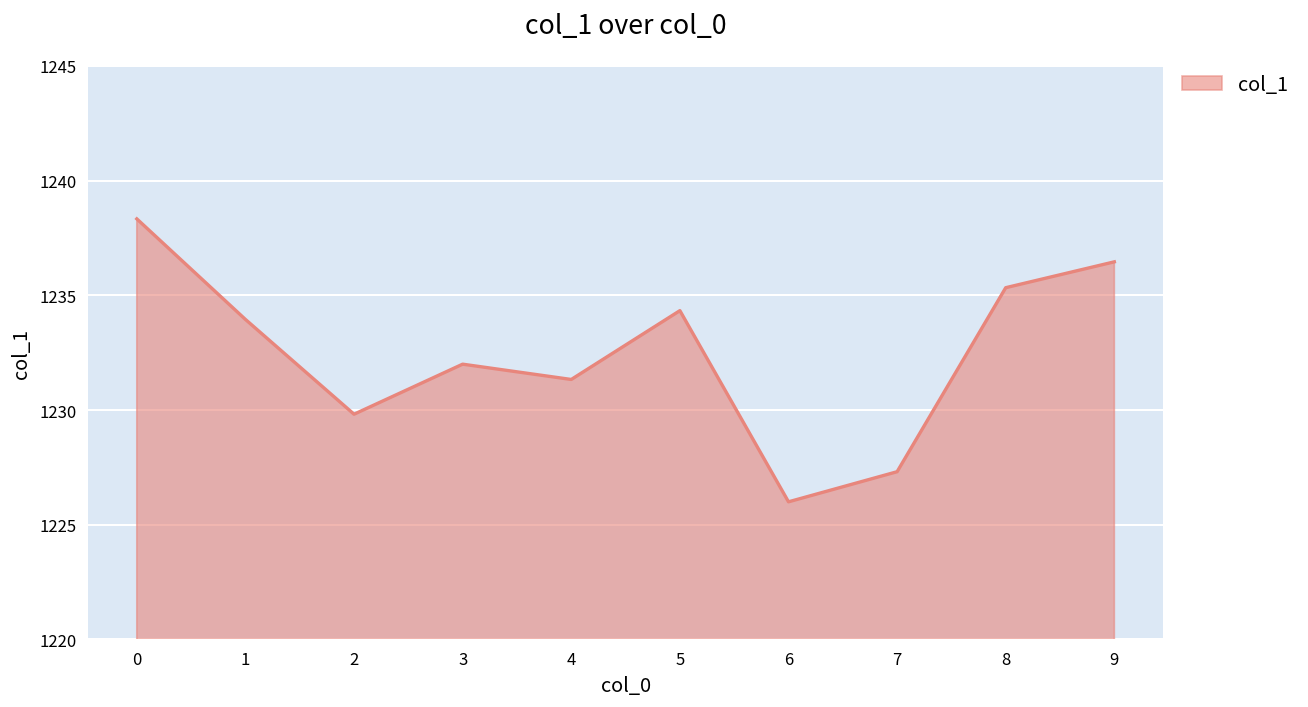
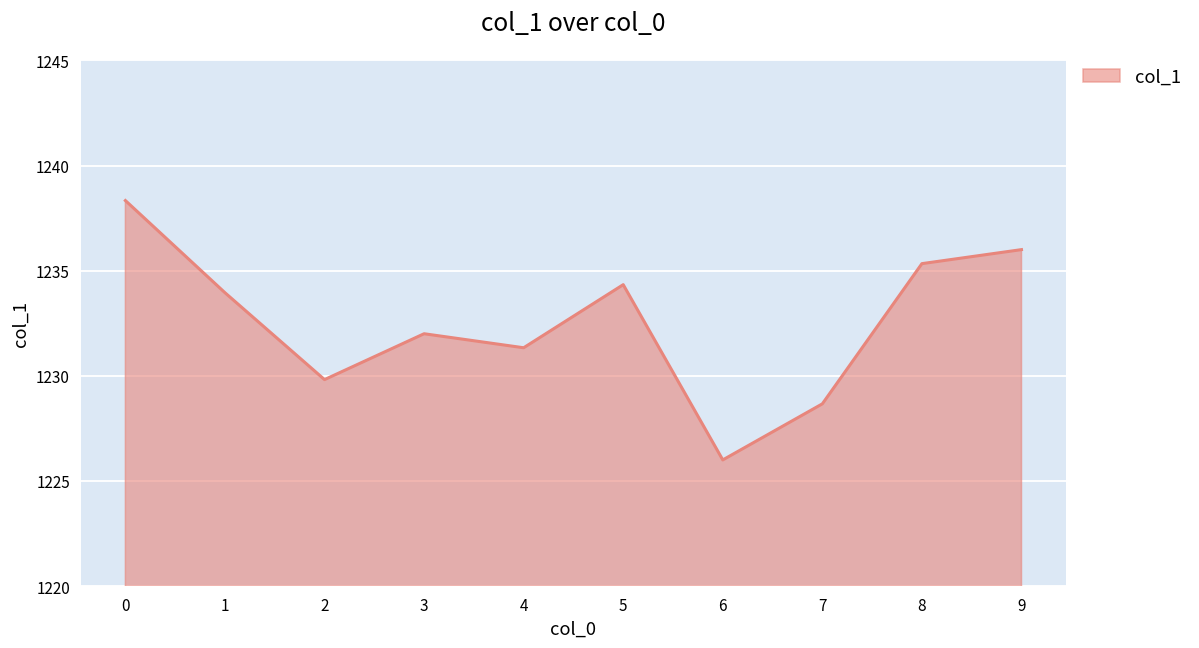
  {
    "0": 1238.3,
    "1": 1234.0,
    "2": 1229.8,
    "3": 1232.0,
    "4": 1231.3,
    "5": 1234.3,
    "6": 1226.0,
-   "7": 1227.3,
+   "7": 1228.7,
    "8": 1235.3,
-   "9": 1236.5
+   "9": 1236.0
  }
